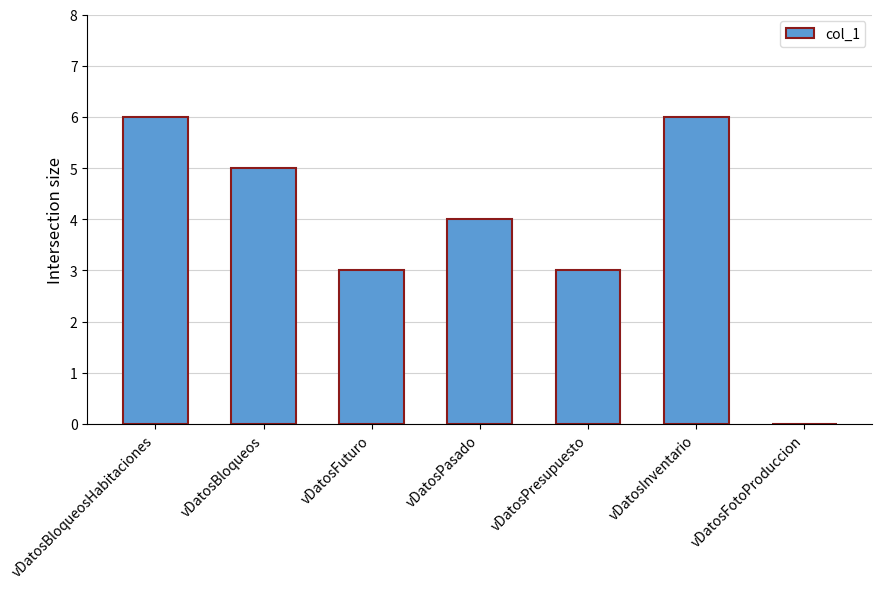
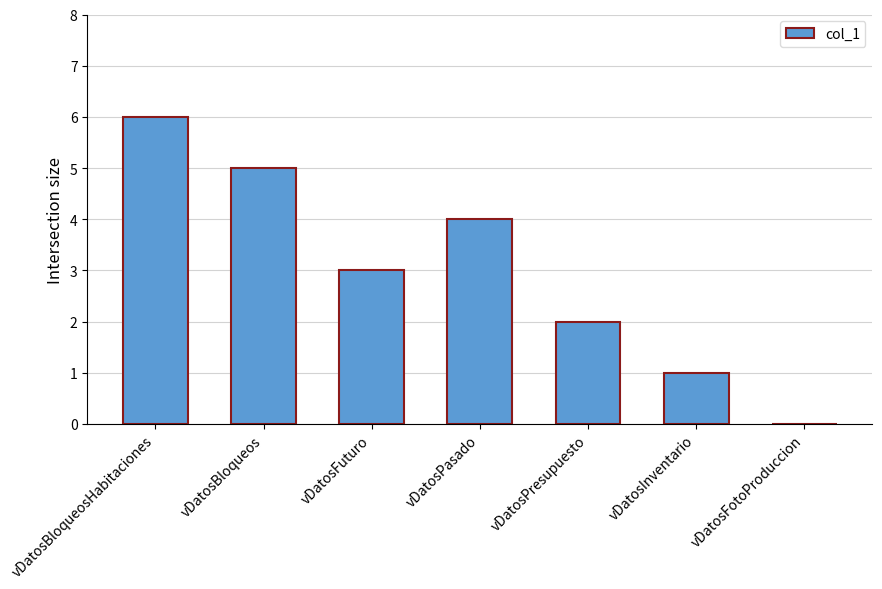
  {
    "vDatosBloqueosHabitaciones": 6,
    "vDatosBloqueos": 5,
    "vDatosFuturo": 3,
    "vDatosPasado": 4,
-   "vDatosPresupuesto": 3,
-   "vDatosInventario": 6,
+   "vDatosPresupuesto": 2,
+   "vDatosInventario": 1,
    "vDatosFotoProduccion": 0
  }
